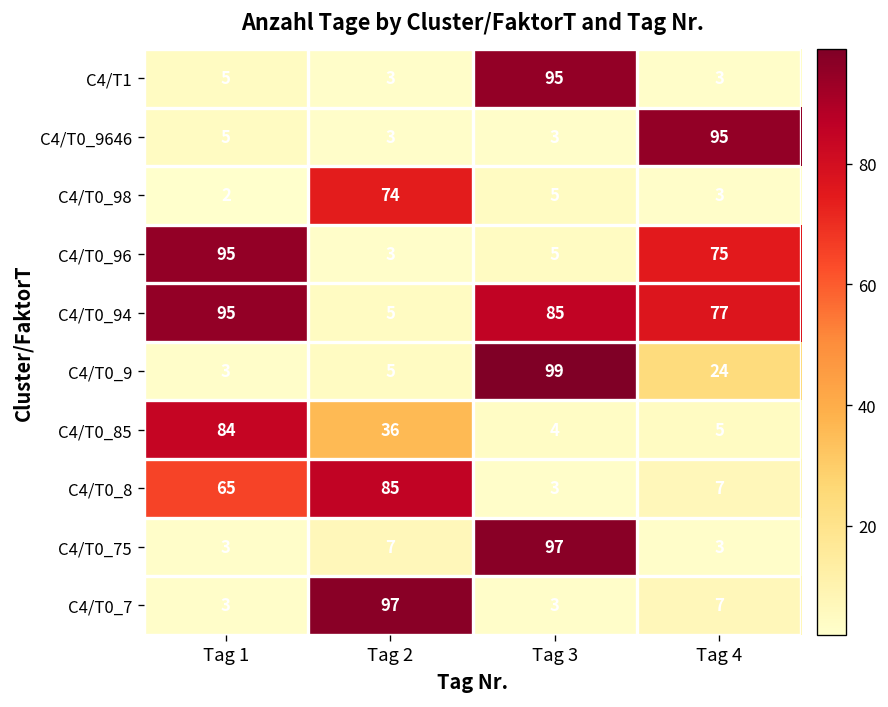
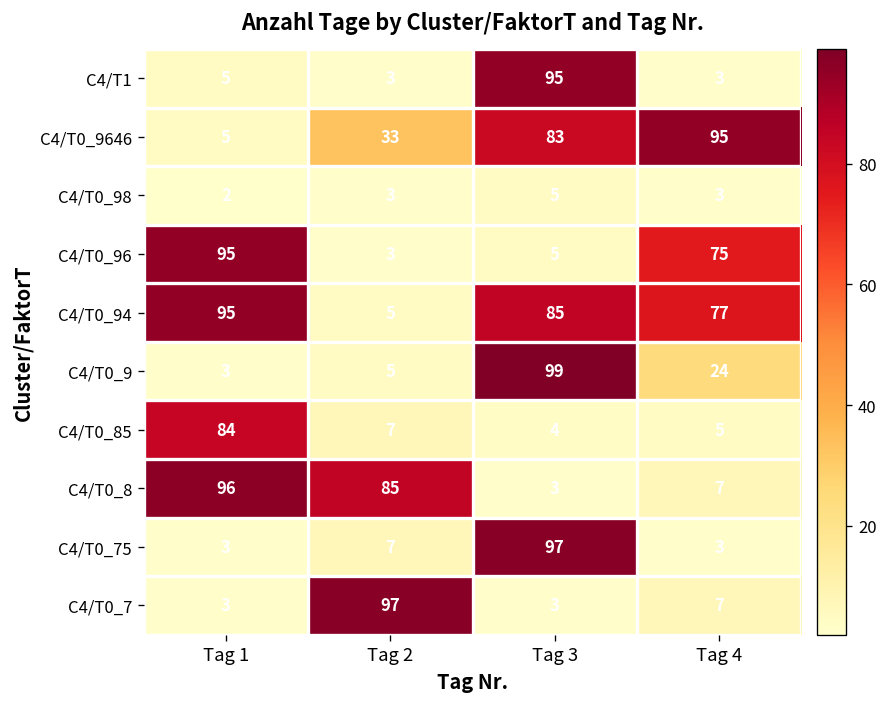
  {
    "C4/T1": {
      "Tag 1": 5,
      "Tag 2": 3,
      "Tag 3": 95,
      "Tag 4": 3
    },
    "C4/T0_9646": {
      "Tag 1": 5,
-     "Tag 2": 3,
-     "Tag 3": 3,
+     "Tag 2": 33,
+     "Tag 3": 83,
      "Tag 4": 95
    },
    "C4/T0_98": {
      "Tag 1": 2,
-     "Tag 2": 74,
+     "Tag 2": 3,
      "Tag 3": 5,
      "Tag 4": 3
    },
    "C4/T0_96": {
      "Tag 1": 95,
      "Tag 2": 3,
      "Tag 3": 5,
      "Tag 4": 75
    },
    "C4/T0_94": {
      "Tag 1": 95,
      "Tag 2": 5,
      "Tag 3": 85,
      "Tag 4": 77
    },
    "C4/T0_9": {
      "Tag 1": 3,
      "Tag 2": 5,
      "Tag 3": 99,
      "Tag 4": 24
    },
    "C4/T0_85": {
      "Tag 1": 84,
-     "Tag 2": 36,
+     "Tag 2": 7,
      "Tag 3": 4,
      "Tag 4": 5
    },
    "C4/T0_8": {
-     "Tag 1": 65,
+     "Tag 1": 96,
      "Tag 2": 85,
      "Tag 3": 3,
      "Tag 4": 7
    },
    "C4/T0_75": {
      "Tag 1": 3,
      "Tag 2": 7,
      "Tag 3": 97,
      "Tag 4": 3
    },
    "C4/T0_7": {
      "Tag 1": 3,
      "Tag 2": 97,
      "Tag 3": 3,
      "Tag 4": 7
    }
  }
